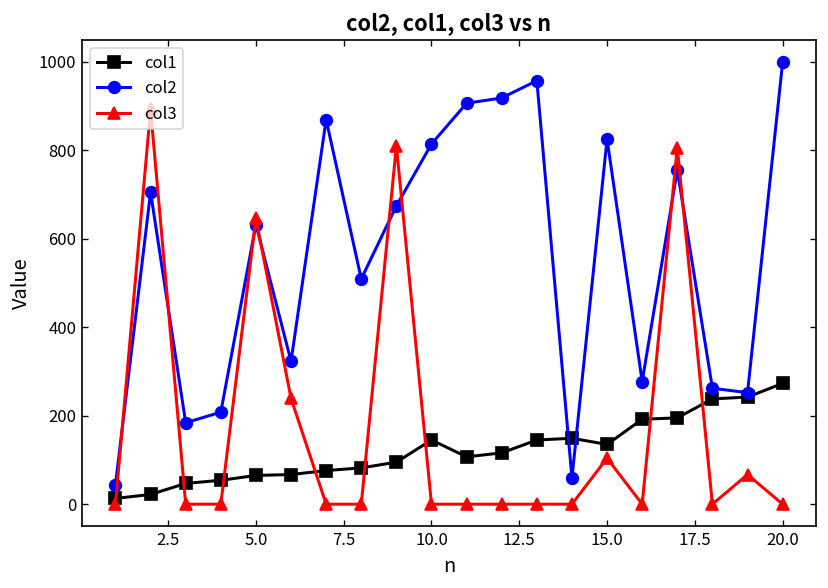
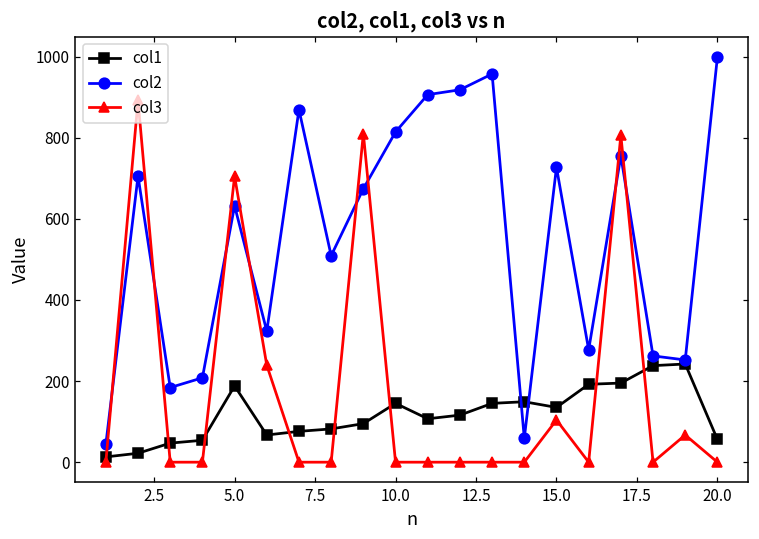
  {
    "col1": {
-     "5.0": 70,
+     "5.0": 190,
      "10.0": 150,
      "15.0": 140,
-     "20.0": 270
+     "20.0": 60
    },
    "col2": {
      "5.0": 630,
      "10.0": 810,
-     "15.0": 830,
+     "15.0": 730,
      "20.0": 1000
    },
    "col3": {
-     "5.0": 650,
+     "5.0": 710,
      "10.0": 0,
      "15.0": 100,
      "20.0": 0
    }
  }
